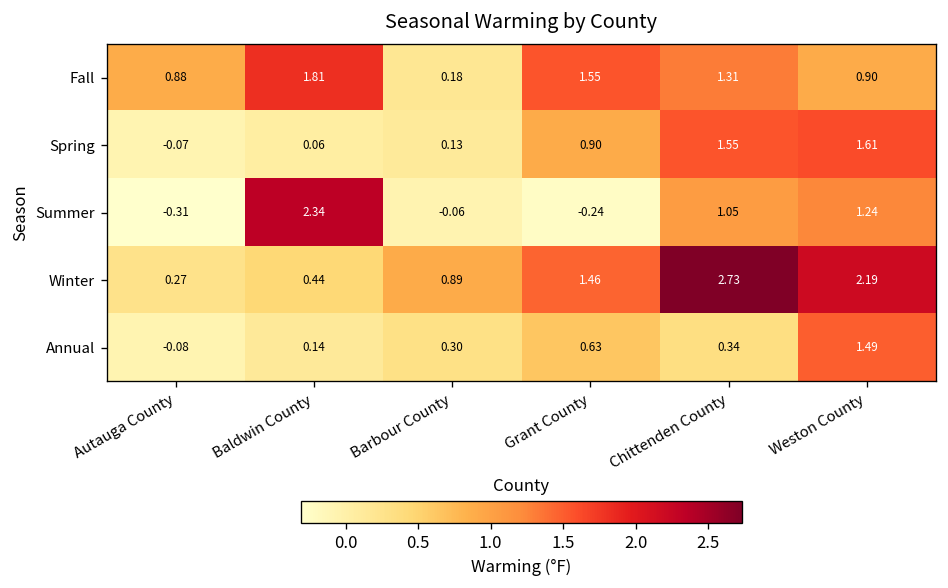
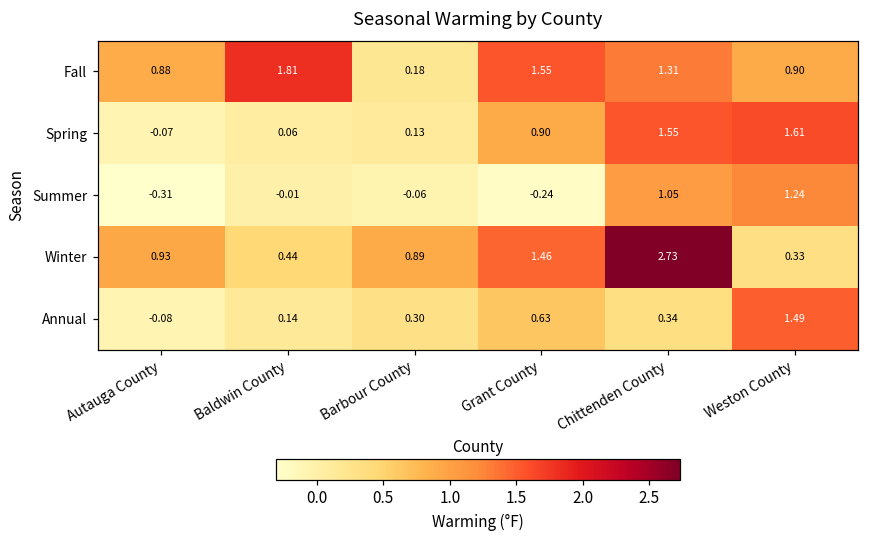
  {
    "Fall": {
      "Autauga County": 0.88,
      "Baldwin County": 1.81,
      "Barbour County": 0.18,
      "Grant County": 1.55,
      "Chittenden County": 1.31,
      "Weston County": 0.90
    },
    "Spring": {
      "Autauga County": -0.07,
      "Baldwin County": 0.06,
      "Barbour County": 0.13,
      "Grant County": 0.90,
      "Chittenden County": 1.55,
      "Weston County": 1.61
    },
    "Summer": {
      "Autauga County": -0.31,
-     "Baldwin County": 2.34,
+     "Baldwin County": -0.01,
      "Barbour County": -0.06,
      "Grant County": -0.24,
      "Chittenden County": 1.05,
      "Weston County": 1.24
    },
    "Winter": {
-     "Autauga County": 0.27,
+     "Autauga County": 0.93,
      "Baldwin County": 0.44,
      "Barbour County": 0.89,
      "Grant County": 1.46,
      "Chittenden County": 2.73,
-     "Weston County": 2.19
+     "Weston County": 0.33
    },
    "Annual": {
      "Autauga County": -0.08,
      "Baldwin County": 0.14,
      "Barbour County": 0.30,
      "Grant County": 0.63,
      "Chittenden County": 0.34,
      "Weston County": 1.49
    }
  }
